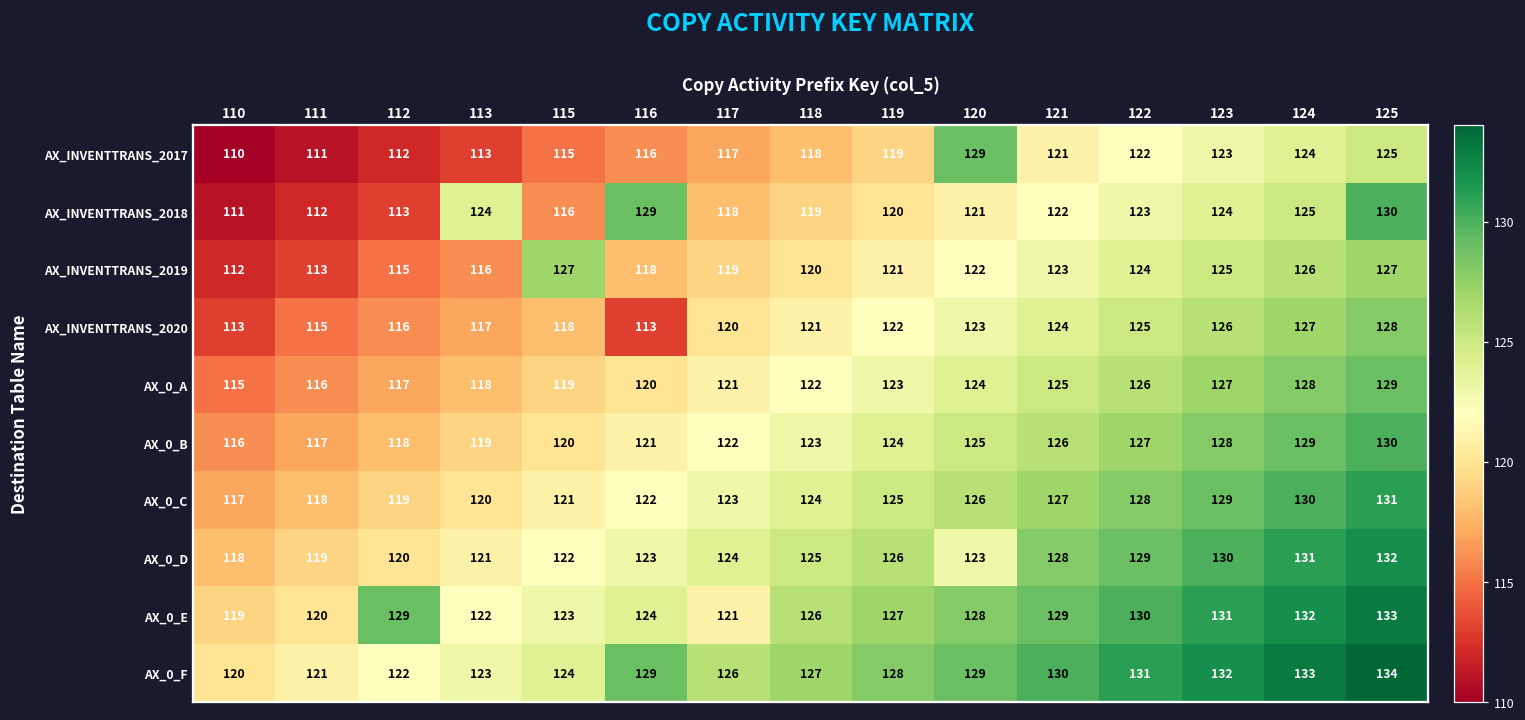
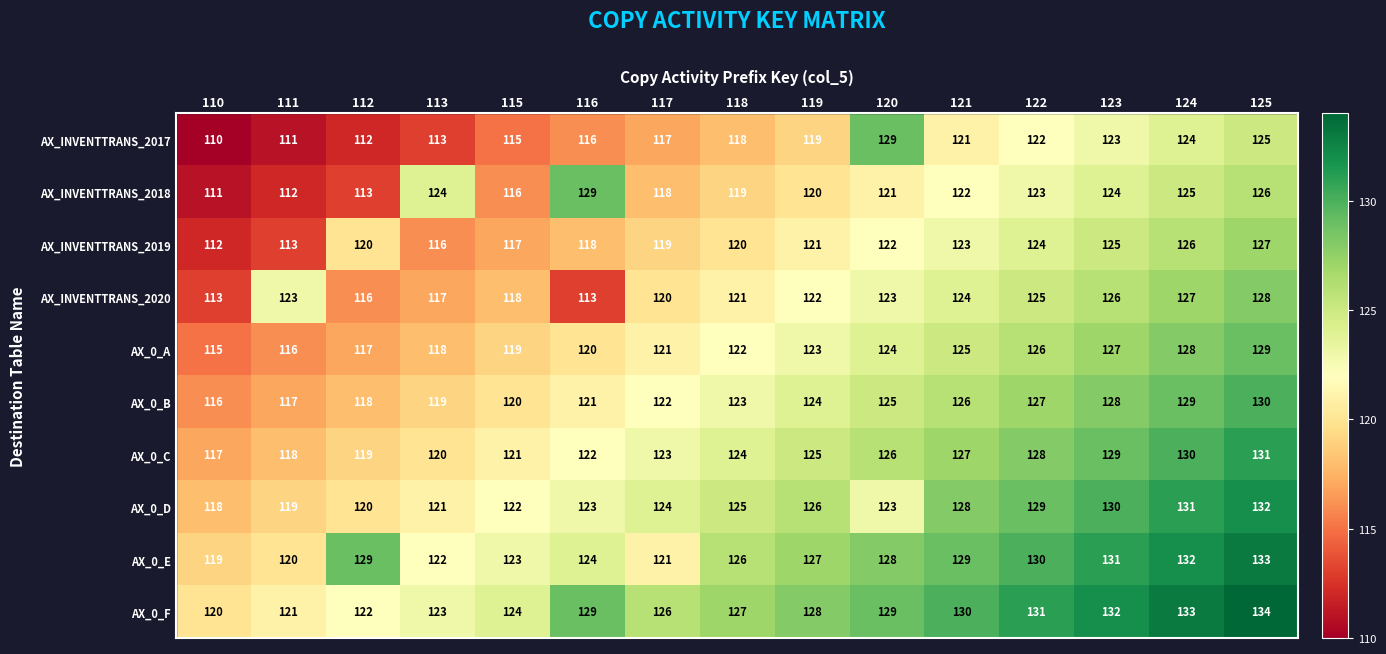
  {
    "AX_INVENTTRANS_2017": {
      "110": 110,
      "111": 111,
      "112": 112,
      "113": 113,
      "115": 115,
      "116": 116,
      "117": 117,
      "118": 118,
      "119": 119,
      "120": 129,
      "121": 121,
      "122": 122,
      "123": 123,
      "124": 124,
      "125": 125
    },
    "AX_INVENTTRANS_2018": {
      "110": 111,
      "111": 112,
      "112": 113,
      "113": 124,
      "115": 116,
      "116": 129,
      "117": 118,
      "118": 119,
      "119": 120,
      "120": 121,
      "121": 122,
      "122": 123,
      "123": 124,
      "124": 125,
-     "125": 130
+     "125": 126
    },
    "AX_INVENTTRANS_2019": {
      "110": 112,
      "111": 113,
-     "112": 115,
+     "112": 120,
      "113": 116,
-     "115": 127,
+     "115": 117,
      "116": 118,
      "117": 119,
      "118": 120,
      "119": 121,
      "120": 122,
      "121": 123,
      "122": 124,
      "123": 125,
      "124": 126,
      "125": 127
    },
    "AX_INVENTTRANS_2020": {
      "110": 113,
-     "111": 115,
+     "111": 123,
      "112": 116,
      "113": 117,
      "115": 118,
      "116": 113,
      "117": 120,
      "118": 121,
      "119": 122,
      "120": 123,
      "121": 124,
      "122": 125,
      "123": 126,
      "124": 127,
      "125": 128
    },
    "AX_0_A": {
      "110": 115,
      "111": 116,
      "112": 117,
      "113": 118,
      "115": 119,
      "116": 120,
      "117": 121,
      "118": 122,
      "119": 123,
      "120": 124,
      "121": 125,
      "122": 126,
      "123": 127,
      "124": 128,
      "125": 129
    },
    "AX_0_B": {
      "110": 116,
      "111": 117,
      "112": 118,
      "113": 119,
      "115": 120,
      "116": 121,
      "117": 122,
      "118": 123,
      "119": 124,
      "120": 125,
      "121": 126,
      "122": 127,
      "123": 128,
      "124": 129,
      "125": 130
    },
    "AX_0_C": {
      "110": 117,
      "111": 118,
      "112": 119,
      "113": 120,
      "115": 121,
      "116": 122,
      "117": 123,
      "118": 124,
      "119": 125,
      "120": 126,
      "121": 127,
      "122": 128,
      "123": 129,
      "124": 130,
      "125": 131
    },
    "AX_0_D": {
      "110": 118,
      "111": 119,
      "112": 120,
      "113": 121,
      "115": 122,
      "116": 123,
      "117": 124,
      "118": 125,
      "119": 126,
      "120": 123,
      "121": 128,
      "122": 129,
      "123": 130,
      "124": 131,
      "125": 132
    },
    "AX_0_E": {
      "110": 119,
      "111": 120,
      "112": 129,
      "113": 122,
      "115": 123,
      "116": 124,
      "117": 121,
      "118": 126,
      "119": 127,
      "120": 128,
      "121": 129,
      "122": 130,
      "123": 131,
      "124": 132,
      "125": 133
    },
    "AX_0_F": {
      "110": 120,
      "111": 121,
      "112": 122,
      "113": 123,
      "115": 124,
      "116": 129,
      "117": 126,
      "118": 127,
      "119": 128,
      "120": 129,
      "121": 130,
      "122": 131,
      "123": 132,
      "124": 133,
      "125": 134
    }
  }
